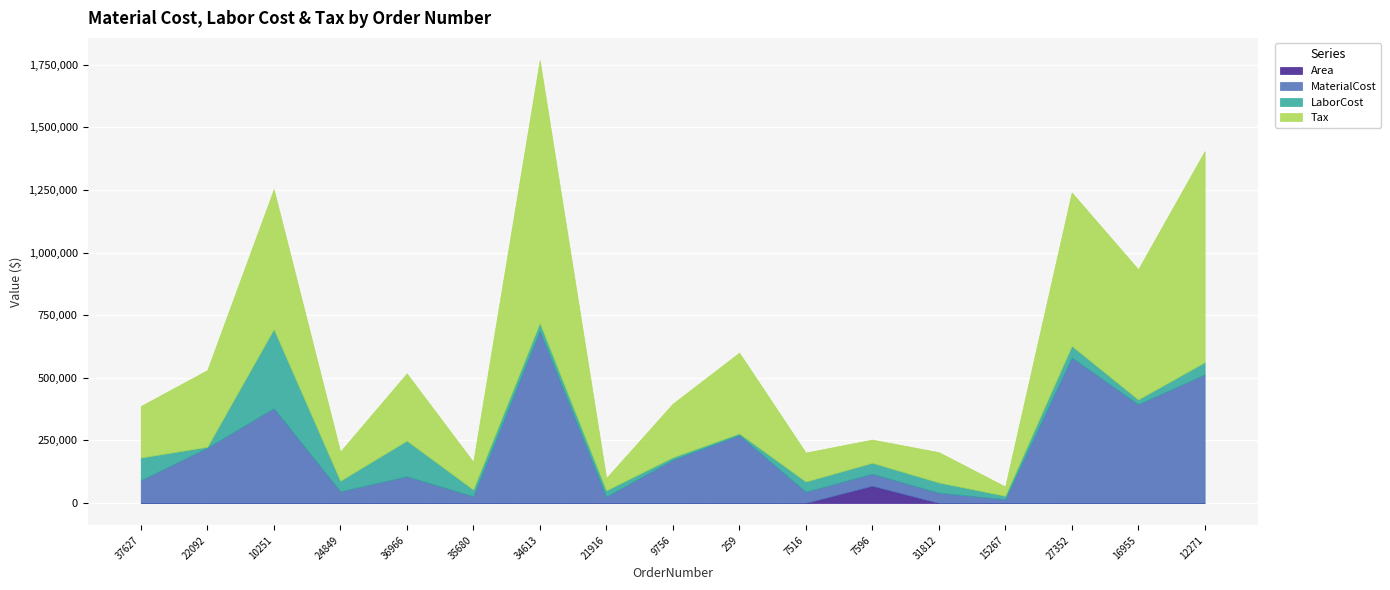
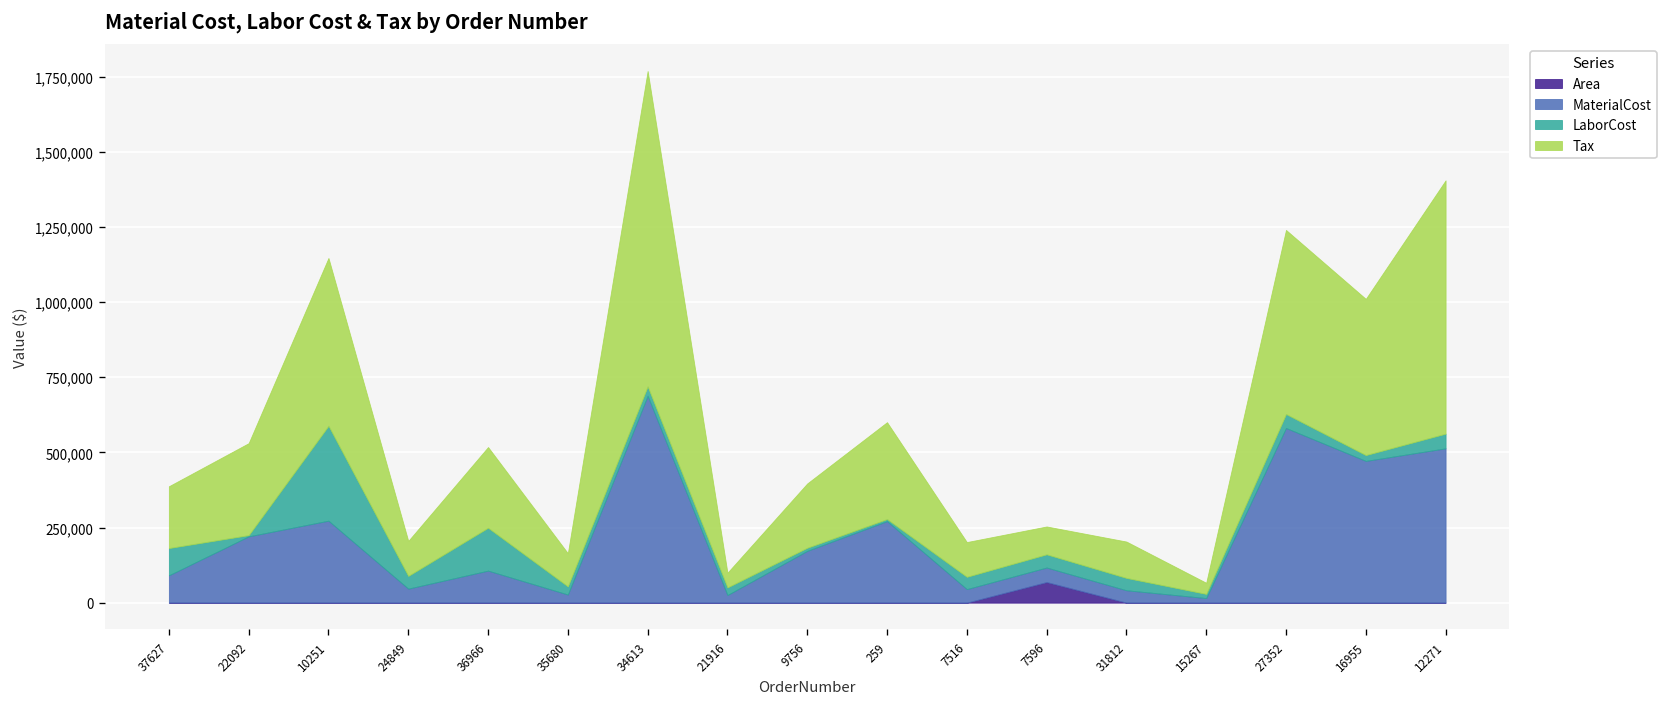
  {
    "Area": {
      "7596": "70,000"
    },
    "MaterialCost": {
      "37627": "90,000",
-     "10251": "380,000",
+     "10251": "270,000",
      "24849": "50,000",
      "36966": "110,000",
      "35680": "30,000",
      "34613": "690,000",
      "21916": "30,000",
      "9756": "170,000",
      "7516": "50,000",
      "7596": "50,000",
      "31812": "40,000",
      "15267": "20,000",
      "27352": "580,000",
-     "16955": "390,000",
+     "16955": "470,000",
      "12271": "510,000"
    },
    "LaborCost": {
      "37627": "90,000",
      "10251": "320,000",
      "24849": "40,000",
      "36966": "140,000",
      "35680": "30,000",
      "34613": "30,000",
      "21916": "30,000",
      "9756": "10,000",
      "7516": "40,000",
      "7596": "40,000",
      "31812": "40,000",
      "15267": "10,000",
      "27352": "50,000",
      "16955": "20,000",
      "12271": "50,000"
    },
    "Tax": {
      "37627": "210,000",
      "22092": "310,000",
      "10251": "560,000",
      "24849": "120,000",
      "36966": "270,000",
      "35680": "110,000",
      "34613": "1,050,000",
      "21916": "50,000",
      "9756": "210,000",
      "259": "320,000",
      "7516": "120,000",
      "7596": "90,000",
      "31812": "120,000",
      "15267": "40,000",
      "27352": "610,000",
      "16955": "520,000",
      "12271": "840,000"
    }
  }
